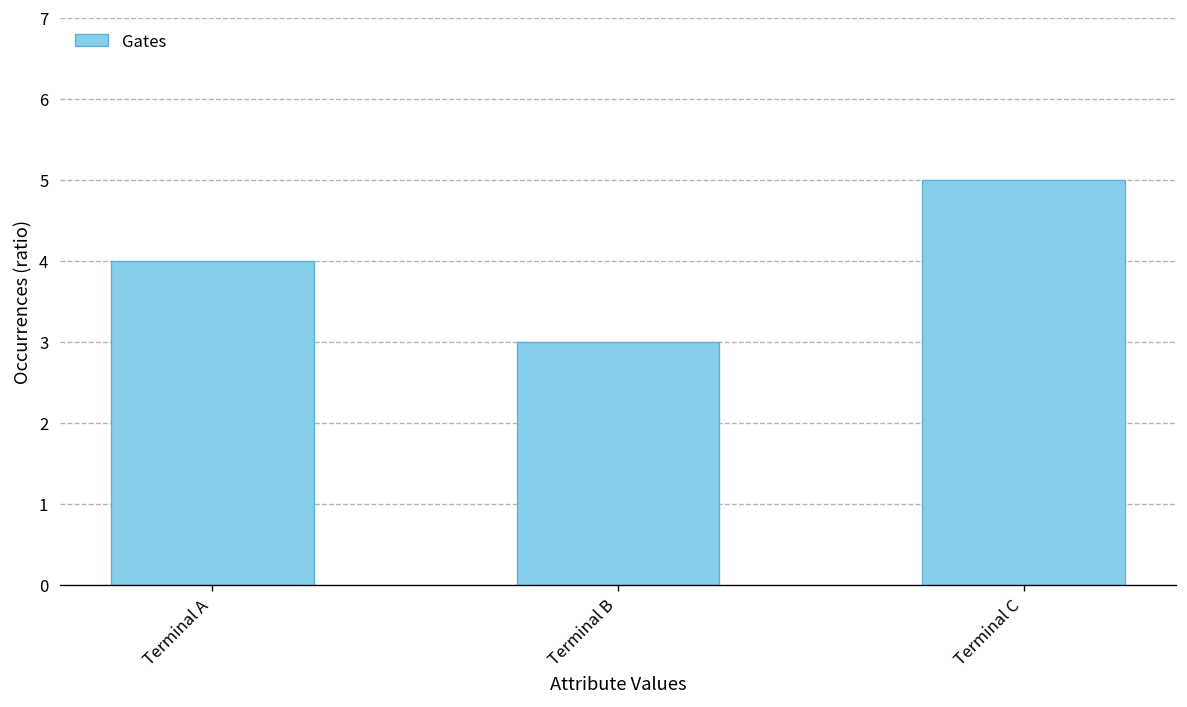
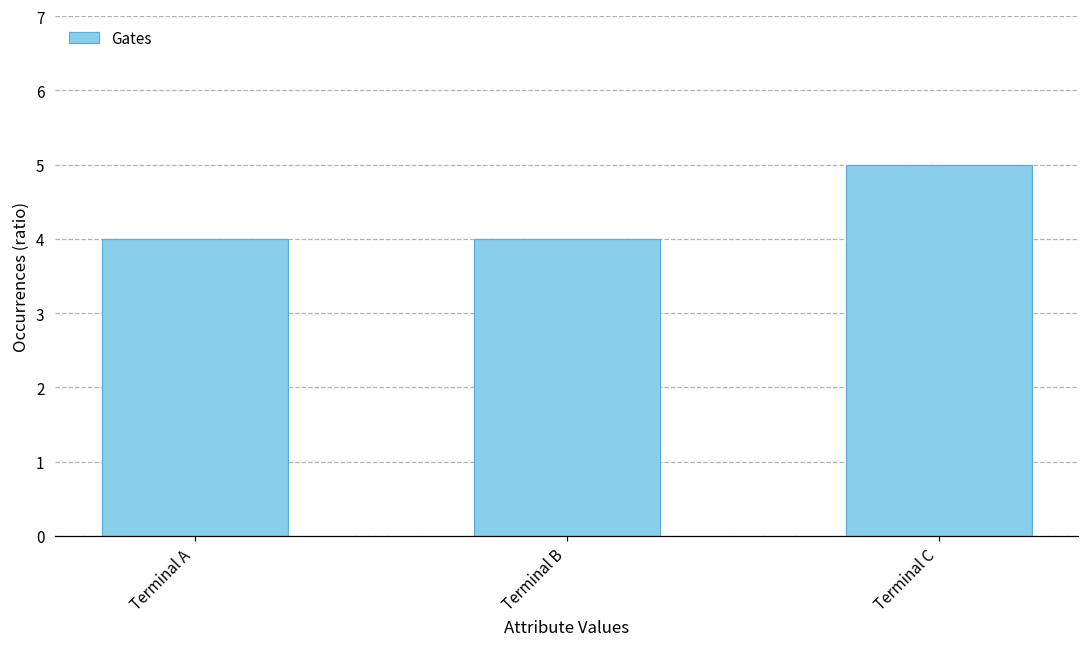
  {
    "Terminal A": 4,
-   "Terminal B": 3,
+   "Terminal B": 4,
    "Terminal C": 5
  }
